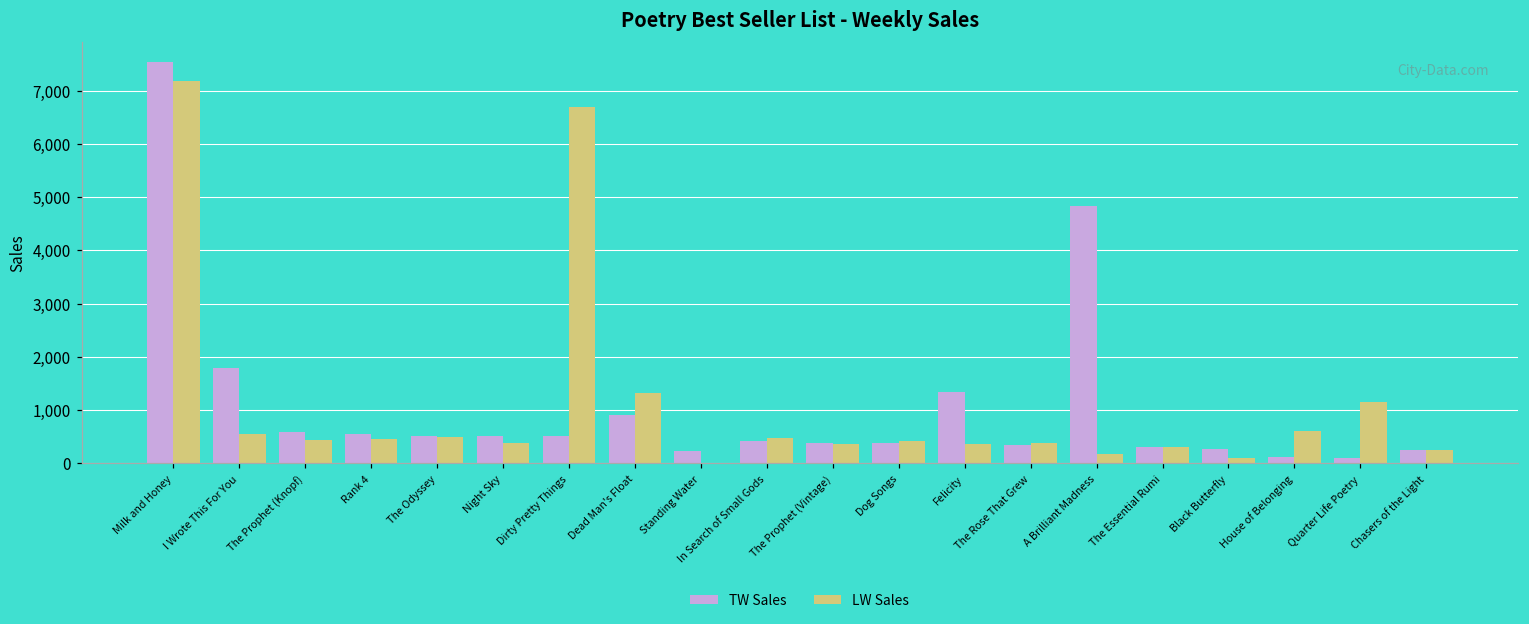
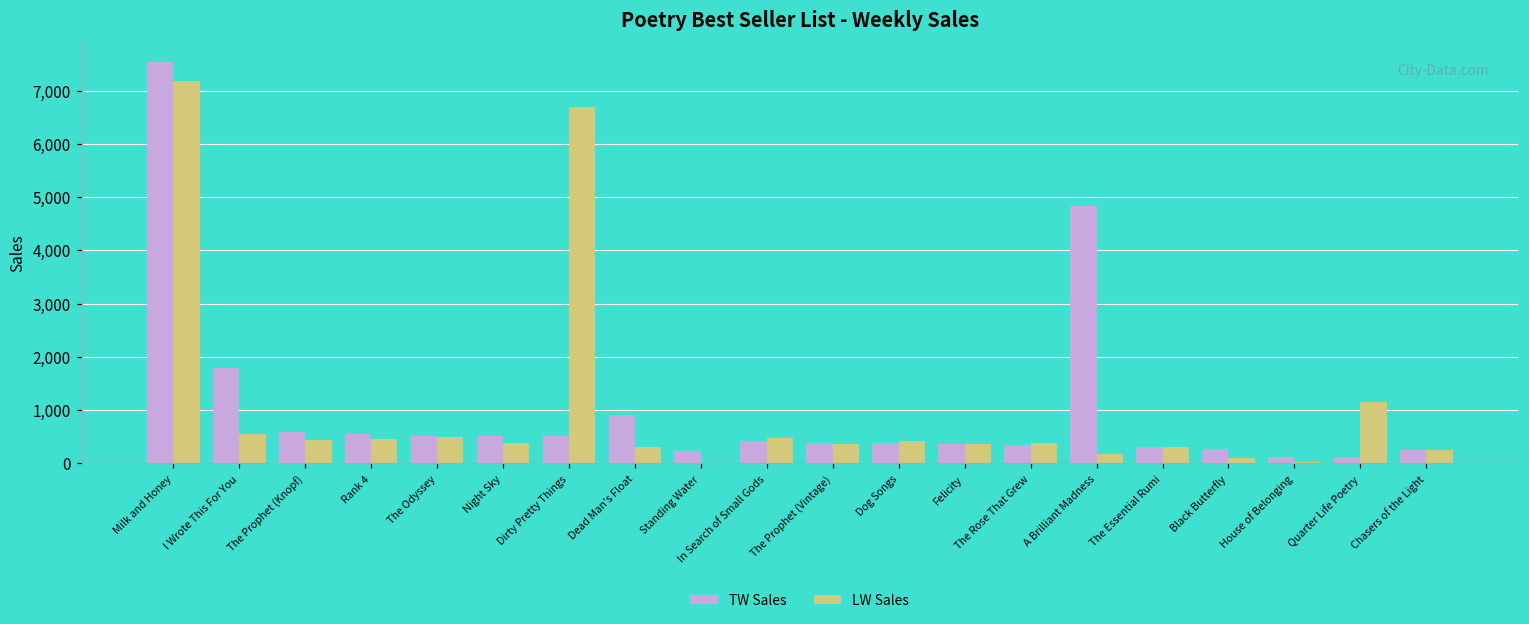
  {
    "TW Sales": {
      "Milk and Honey": "7,500",
      "I Wrote This For You": "1,800",
      "The Prophet (Knopf)": "600",
      "Rank 4": "500",
      "The Odyssey": "500",
      "Night Sky": "500",
      "Dirty Pretty Things": "500",
      "Dead Man's Float": "900",
      "Standing Water": "200",
      "In Search of Small Gods": "400",
      "The Prophet (Vintage)": "400",
      "Dog Songs": "400",
-     "Felicity": "1,300",
+     "Felicity": "400",
      "The Rose That Grew": "300",
      "A Brilliant Madness": "4,800",
      "The Essential Rumi": "300",
      "Black Butterfly": "300",
      "House of Belonging": "100",
      "Quarter Life Poetry": "100",
      "Chasers of the Light": "300"
    },
    "LW Sales": {
      "Milk and Honey": "7,200",
      "I Wrote This For You": "500",
      "The Prophet (Knopf)": "400",
      "Rank 4": "500",
      "The Odyssey": "500",
      "Night Sky": "400",
      "Dirty Pretty Things": "6,700",
-     "Dead Man's Float": "1,300",
+     "Dead Man's Float": "300",
      "Standing Water": "0",
      "In Search of Small Gods": "500",
      "The Prophet (Vintage)": "400",
      "Dog Songs": "400",
      "Felicity": "400",
      "The Rose That Grew": "400",
      "A Brilliant Madness": "200",
      "The Essential Rumi": "300",
      "Black Butterfly": "100",
-     "House of Belonging": "600",
+     "House of Belonging": "0",
      "Quarter Life Poetry": "1,100",
      "Chasers of the Light": "300"
    }
  }
